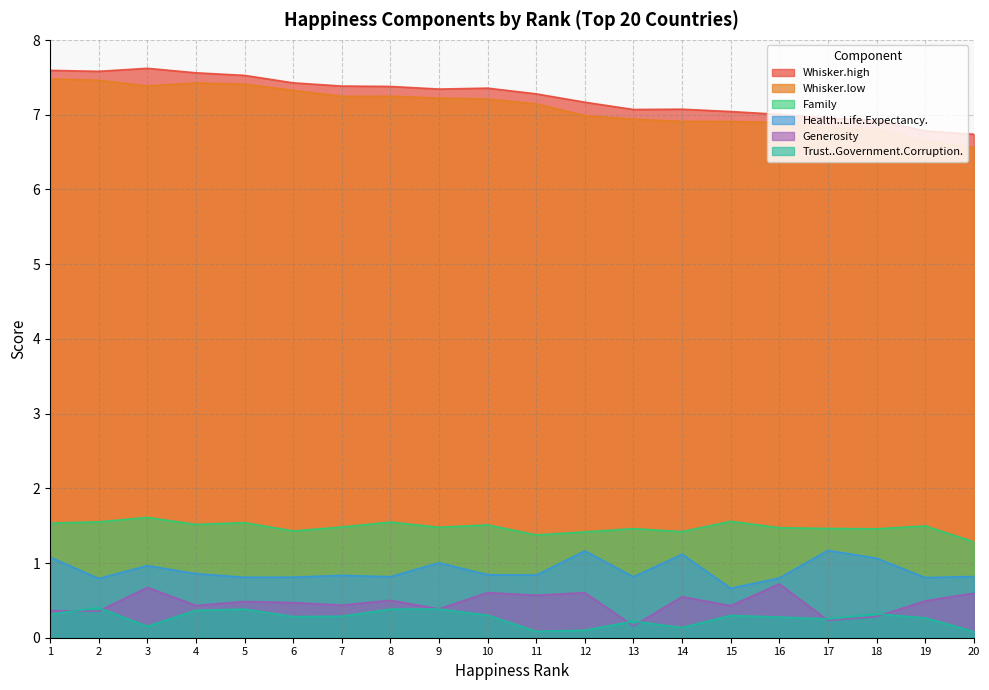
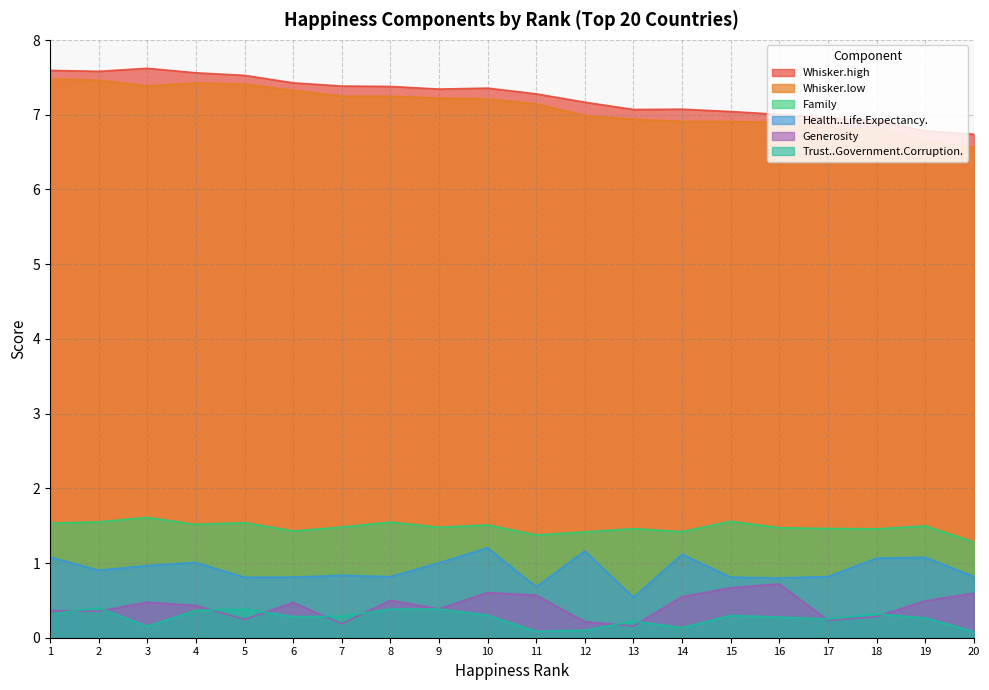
  {
    "Health..Life.Expectancy.": {
      "1": 1.1,
-     "2": 0.8,
+     "2": 0.9,
      "3": 1.0,
-     "4": 0.9,
+     "4": 1.0,
      "5": 0.8,
      "6": 0.8,
      "7": 0.8,
      "8": 0.8,
      "9": 1.0,
-     "10": 0.8,
-     "11": 0.8,
+     "10": 1.2,
+     "11": 0.7,
      "12": 1.2,
-     "13": 0.8,
+     "13": 0.5,
      "14": 1.1,
-     "15": 0.7,
+     "15": 0.8,
      "16": 0.8,
-     "17": 1.2,
+     "17": 0.8,
      "18": 1.1,
-     "19": 0.8,
+     "19": 1.1,
      "20": 0.8
    },
    "Generosity": {
      "1": 0.4,
      "2": 0.4,
-     "3": 0.7,
+     "3": 0.5,
      "4": 0.4,
-     "5": 0.5,
+     "5": 0.2,
      "6": 0.5,
-     "7": 0.4,
+     "7": 0.2,
      "8": 0.5,
      "10": 0.6,
      "11": 0.6,
-     "12": 0.6,
+     "12": 0.2,
      "13": 0.2,
      "14": 0.5,
-     "15": 0.4,
+     "15": 0.7,
      "16": 0.7,
      "18": 0.3,
      "19": 0.5,
      "20": 0.6
    }
  }
